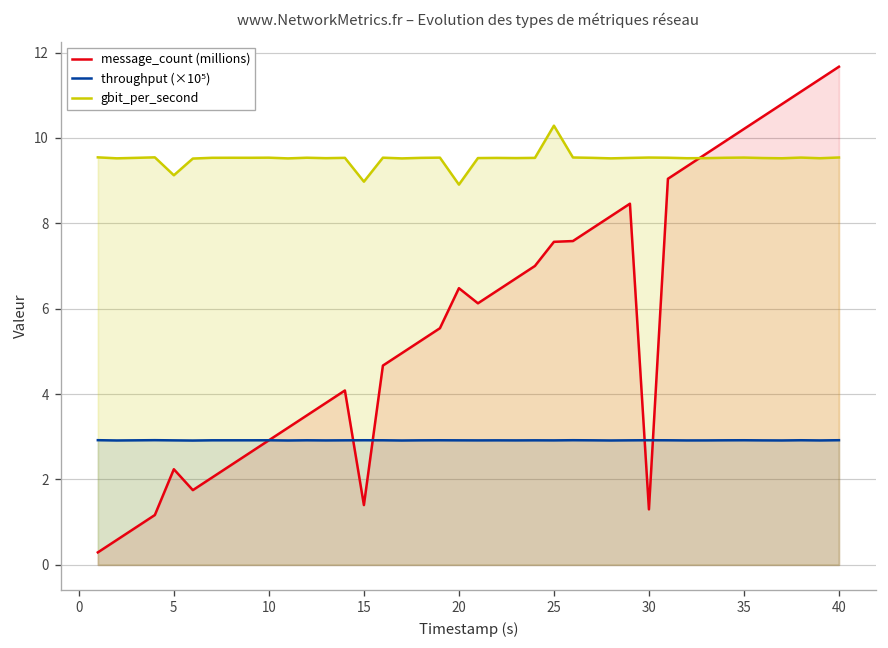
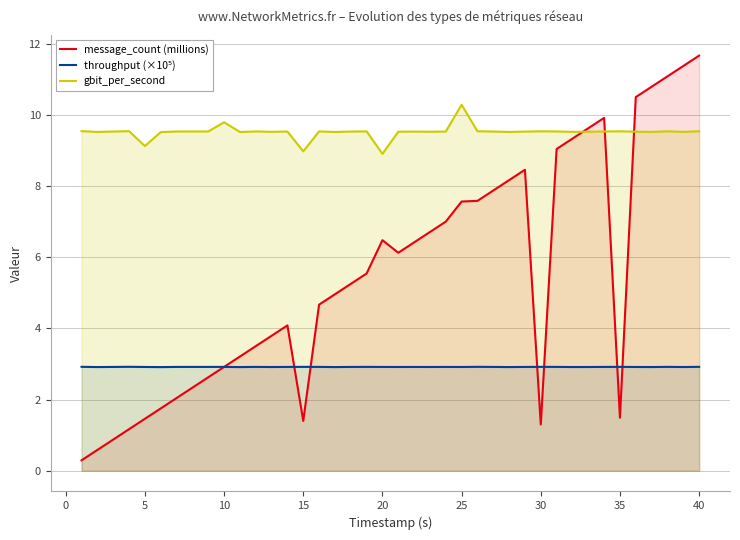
  {
    "message_count (millions)": {
-     "5": 2.2,
+     "5": 1.5,
      "15": 1.4,
      "20": 6.5,
      "25": 7.6,
      "30": 1.3,
-     "35": 10.2,
+     "35": 1.5,
      "40": 11.7
    },
    "throughput (×10⁵)": {
      "5": 2.9,
      "15": 2.9,
      "20": 2.9,
      "25": 2.9,
      "30": 2.9,
      "35": 2.9,
      "40": 2.9
    },
    "gbit_per_second": {
      "5": 9.1,
-     "10": 9.5,
+     "10": 9.8,
      "15": 9.0,
      "20": 8.9,
      "25": 10.3,
      "30": 9.5,
      "35": 9.5,
      "40": 9.5
    }
  }
